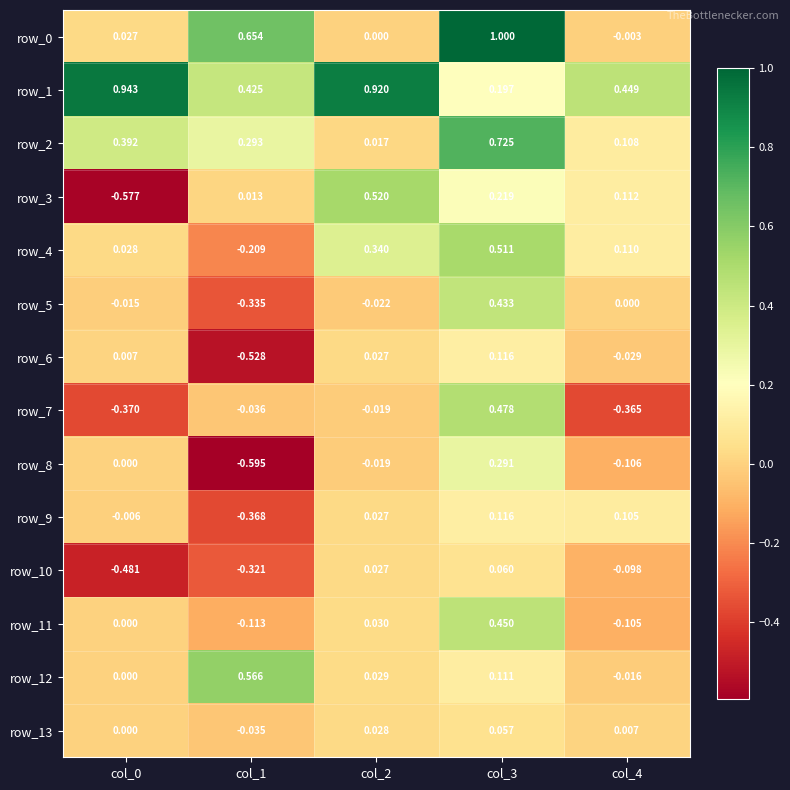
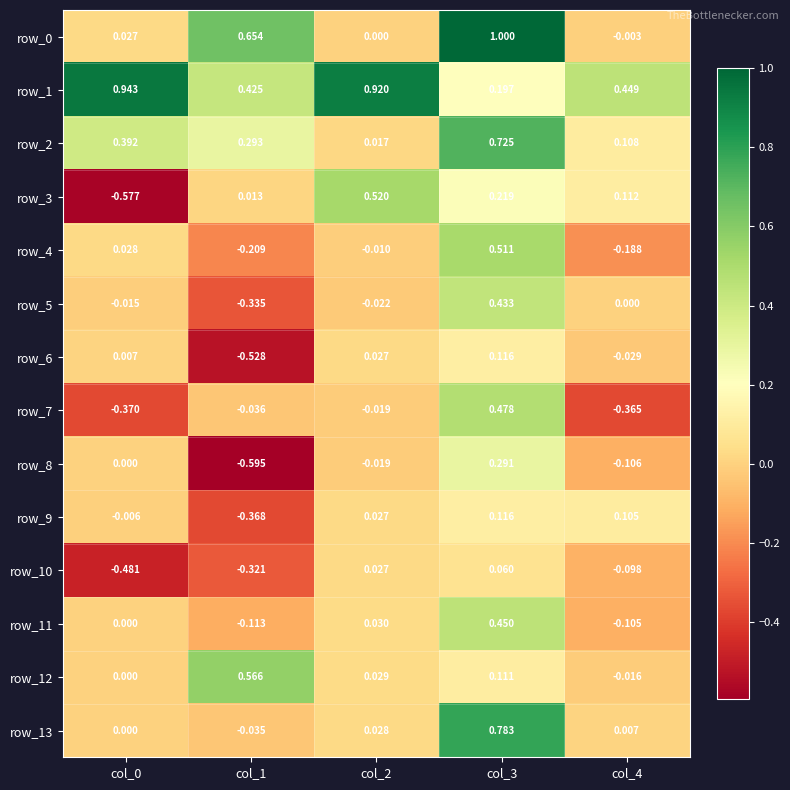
  {
    "row_0": {
      "col_0": 0.027,
      "col_1": 0.654,
      "col_2": 0.000,
      "col_3": 1.000,
      "col_4": -0.003
    },
    "row_1": {
      "col_0": 0.943,
      "col_1": 0.425,
      "col_2": 0.920,
      "col_3": 0.197,
      "col_4": 0.449
    },
    "row_2": {
      "col_0": 0.392,
      "col_1": 0.293,
      "col_2": 0.017,
      "col_3": 0.725,
      "col_4": 0.108
    },
    "row_3": {
      "col_0": -0.577,
      "col_1": 0.013,
      "col_2": 0.520,
      "col_3": 0.219,
      "col_4": 0.112
    },
    "row_4": {
      "col_0": 0.028,
      "col_1": -0.209,
-     "col_2": 0.340,
+     "col_2": -0.010,
      "col_3": 0.511,
-     "col_4": 0.110
+     "col_4": -0.188
    },
    "row_5": {
      "col_0": -0.015,
      "col_1": -0.335,
      "col_2": -0.022,
      "col_3": 0.433,
      "col_4": 0.000
    },
    "row_6": {
      "col_0": 0.007,
      "col_1": -0.528,
      "col_2": 0.027,
      "col_3": 0.116,
      "col_4": -0.029
    },
    "row_7": {
      "col_0": -0.370,
      "col_1": -0.036,
      "col_2": -0.019,
      "col_3": 0.478,
      "col_4": -0.365
    },
    "row_8": {
      "col_0": 0.000,
      "col_1": -0.595,
      "col_2": -0.019,
      "col_3": 0.291,
      "col_4": -0.106
    },
    "row_9": {
      "col_0": -0.006,
      "col_1": -0.368,
      "col_2": 0.027,
      "col_3": 0.116,
      "col_4": 0.105
    },
    "row_10": {
      "col_0": -0.481,
      "col_1": -0.321,
      "col_2": 0.027,
      "col_3": 0.060,
      "col_4": -0.098
    },
    "row_11": {
      "col_0": 0.000,
      "col_1": -0.113,
      "col_2": 0.030,
      "col_3": 0.450,
      "col_4": -0.105
    },
    "row_12": {
      "col_0": 0.000,
      "col_1": 0.566,
      "col_2": 0.029,
      "col_3": 0.111,
      "col_4": -0.016
    },
    "row_13": {
      "col_0": 0.000,
      "col_1": -0.035,
      "col_2": 0.028,
-     "col_3": 0.057,
+     "col_3": 0.783,
      "col_4": 0.007
    }
  }
